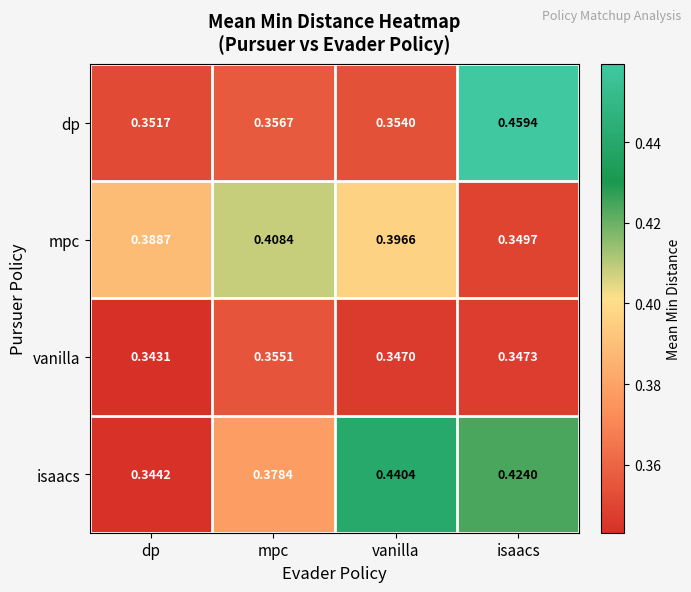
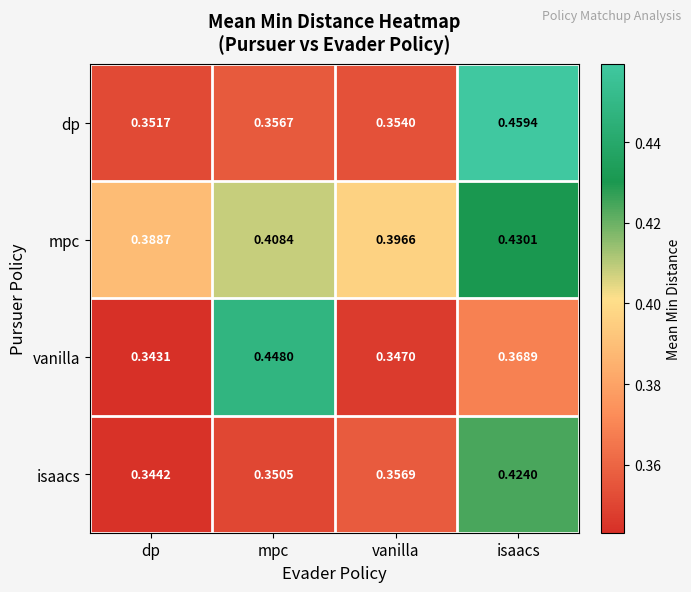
  {
    "dp": {
      "dp": 0.3517,
      "mpc": 0.3567,
      "vanilla": 0.3540,
      "isaacs": 0.4594
    },
    "mpc": {
      "dp": 0.3887,
      "mpc": 0.4084,
      "vanilla": 0.3966,
-     "isaacs": 0.3497
+     "isaacs": 0.4301
    },
    "vanilla": {
      "dp": 0.3431,
-     "mpc": 0.3551,
+     "mpc": 0.4480,
      "vanilla": 0.3470,
-     "isaacs": 0.3473
+     "isaacs": 0.3689
    },
    "isaacs": {
      "dp": 0.3442,
-     "mpc": 0.3784,
-     "vanilla": 0.4404,
+     "mpc": 0.3505,
+     "vanilla": 0.3569,
      "isaacs": 0.4240
    }
  }
